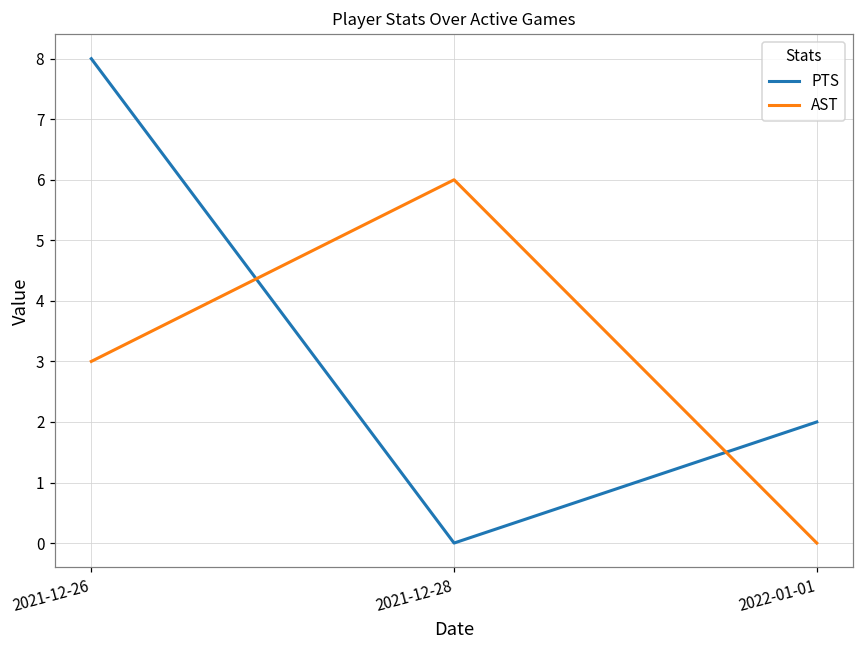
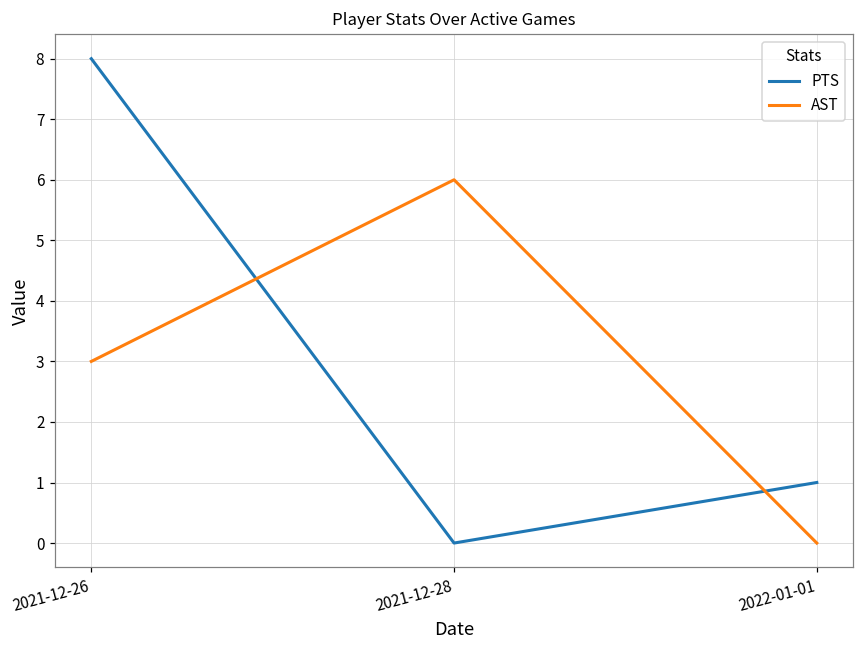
  {
    "PTS": {
      "2021-12-26": 8,
      "2021-12-28": 0,
-     "2022-01-01": 2
+     "2022-01-01": 1
    },
    "AST": {
      "2021-12-26": 3,
      "2021-12-28": 6,
      "2022-01-01": 0
    }
  }
